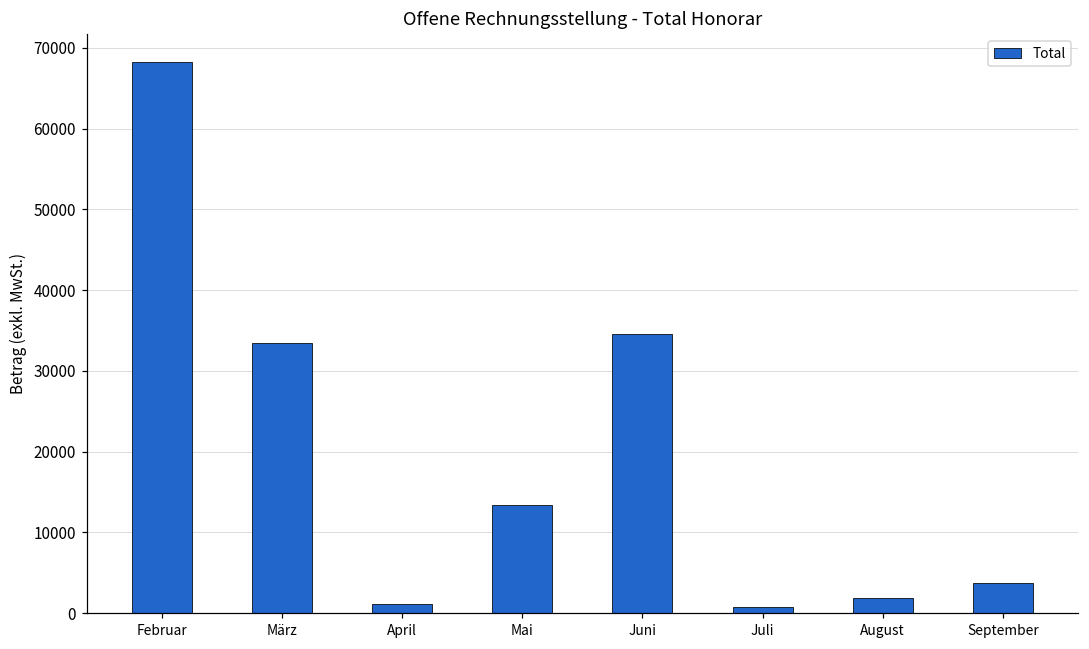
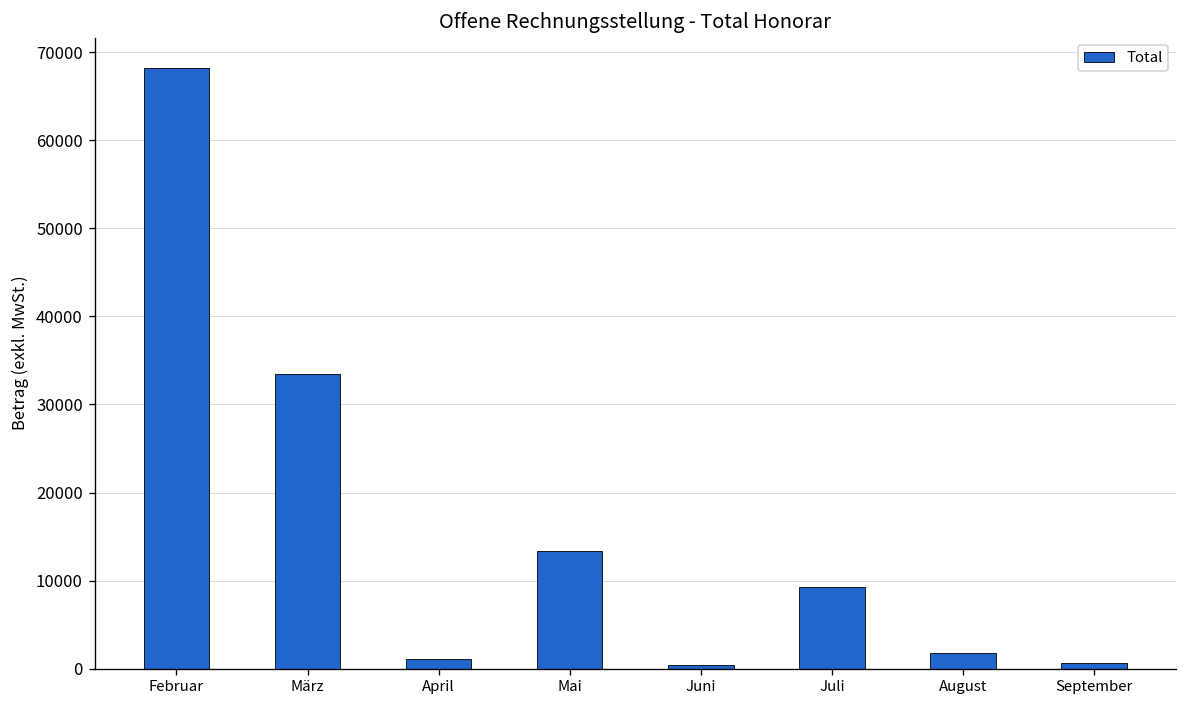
  {
    "Februar": 68000,
    "März": 33000,
    "April": 1000,
    "Mai": 13000,
-   "Juni": 35000,
-   "Juli": 1000,
+   "Juni": 0,
+   "Juli": 9000,
    "August": 2000,
-   "September": 4000
+   "September": 1000
  }
